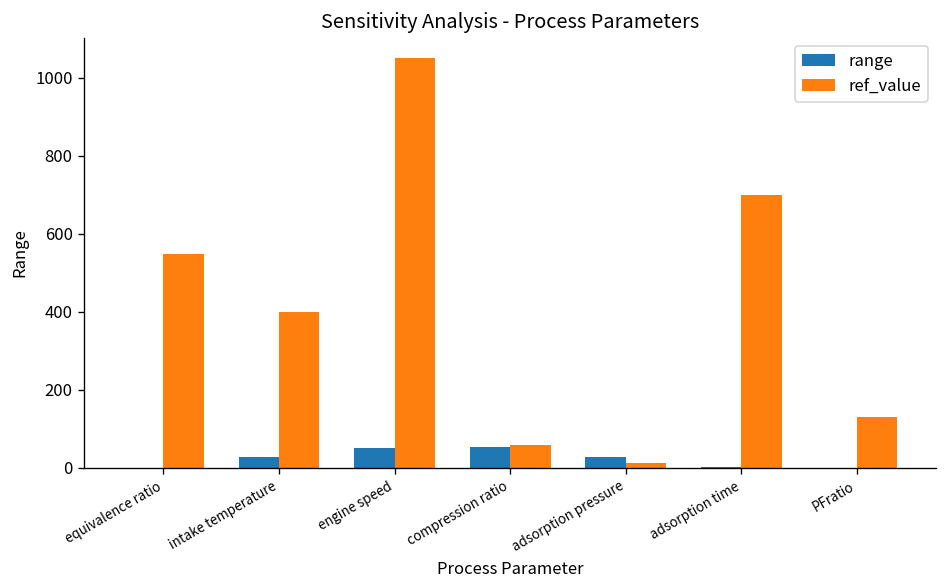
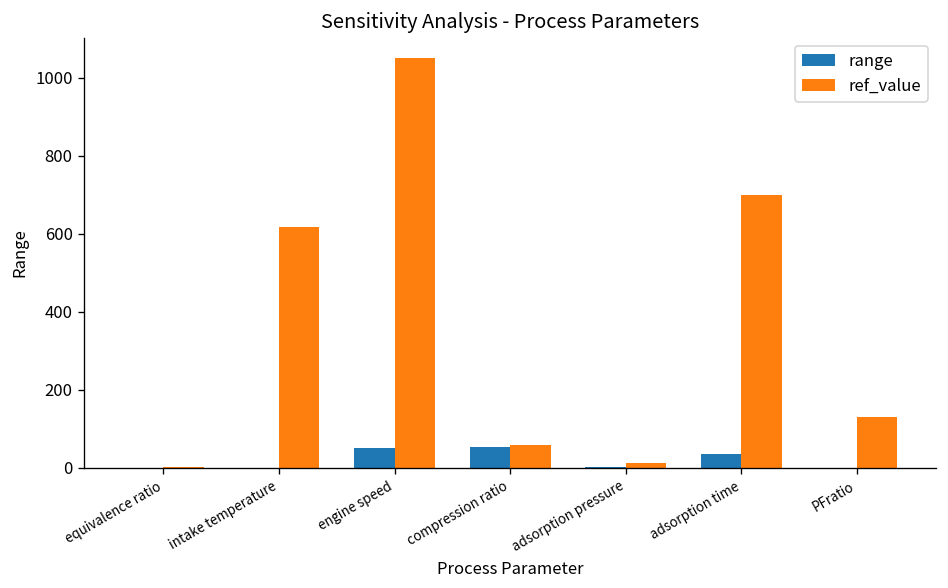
  {
    "range": {
-     "intake temperature": 30,
+     "intake temperature": 0,
      "engine speed": 50,
      "compression ratio": 50,
-     "adsorption pressure": 30,
-     "adsorption time": 0
+     "adsorption pressure": 0,
+     "adsorption time": 30
    },
    "ref_value": {
-     "equivalence ratio": 550,
-     "intake temperature": 400,
+     "equivalence ratio": 0,
+     "intake temperature": 620,
      "engine speed": 1050,
      "compression ratio": 60,
      "adsorption pressure": 10,
      "adsorption time": 700,
      "PFratio": 130
    }
  }
